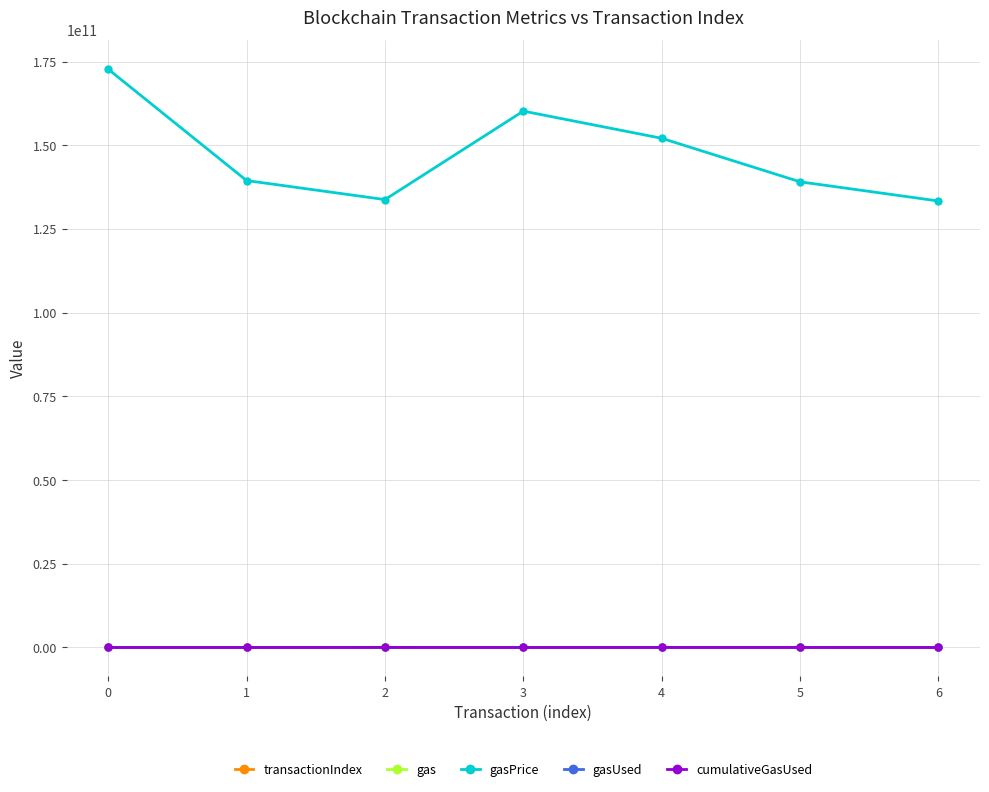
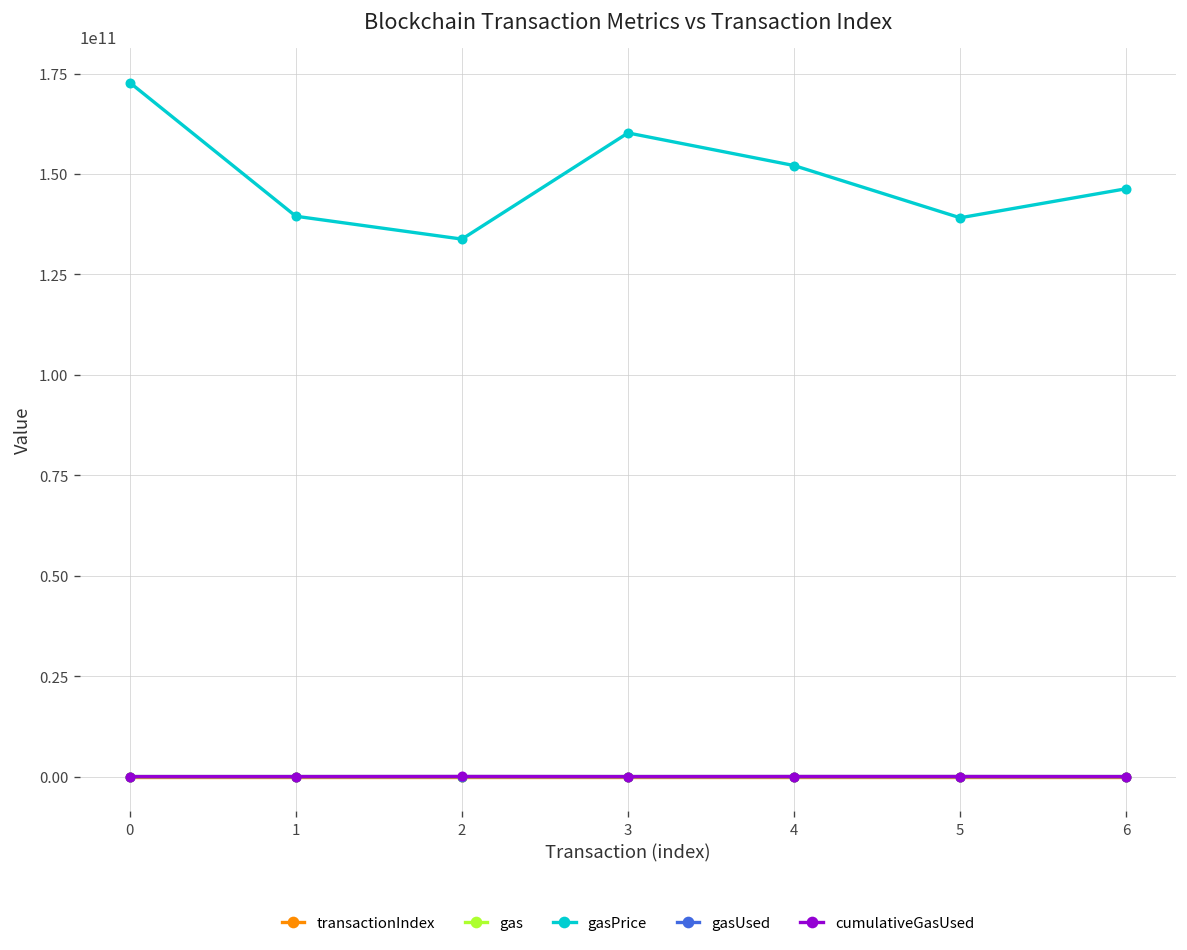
  {
    "cumulativeGasUsed": {
      "0": 0,
      "1": 0,
      "2": 0,
      "3": 0,
      "4": 0,
      "5": 0,
      "6": 0
    },
    "gasPrice": {
      "0": 173000000000,
      "1": 139000000000,
      "2": 134000000000,
      "3": 160000000000,
      "4": 152000000000,
      "5": 139000000000,
-     "6": 133000000000
+     "6": 146000000000
    }
  }
